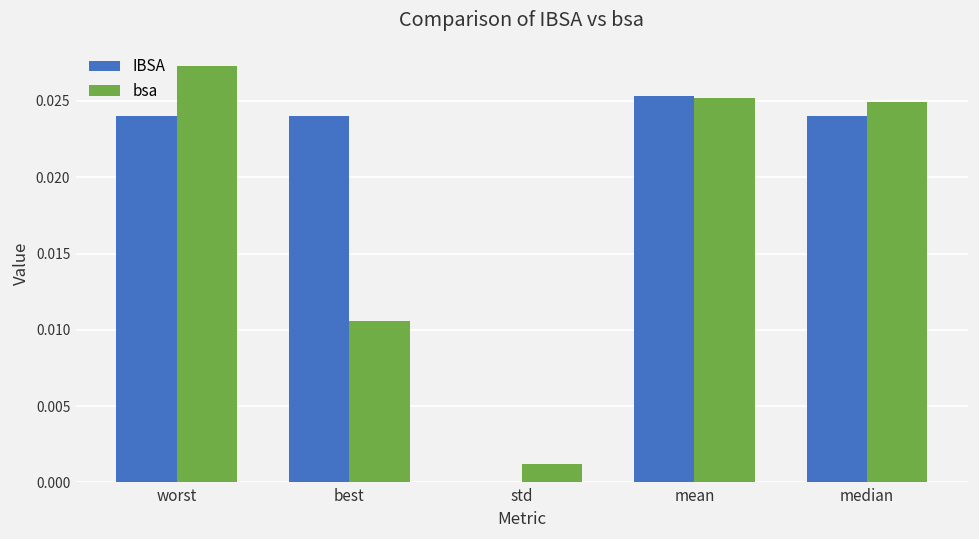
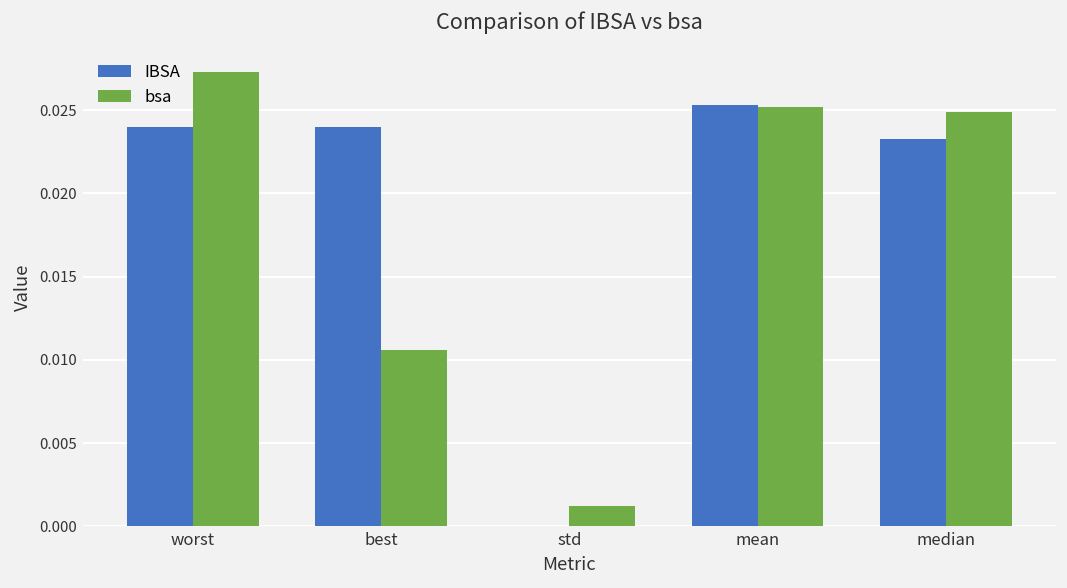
  {
    "IBSA": {
      "worst": 0.0240,
      "best": 0.0240,
      "mean": 0.0253,
-     "median": 0.0240
+     "median": 0.0233
    },
    "bsa": {
      "worst": 0.0273,
      "best": 0.0106,
      "std": 0.0012,
      "mean": 0.0252,
      "median": 0.0249
    }
  }
